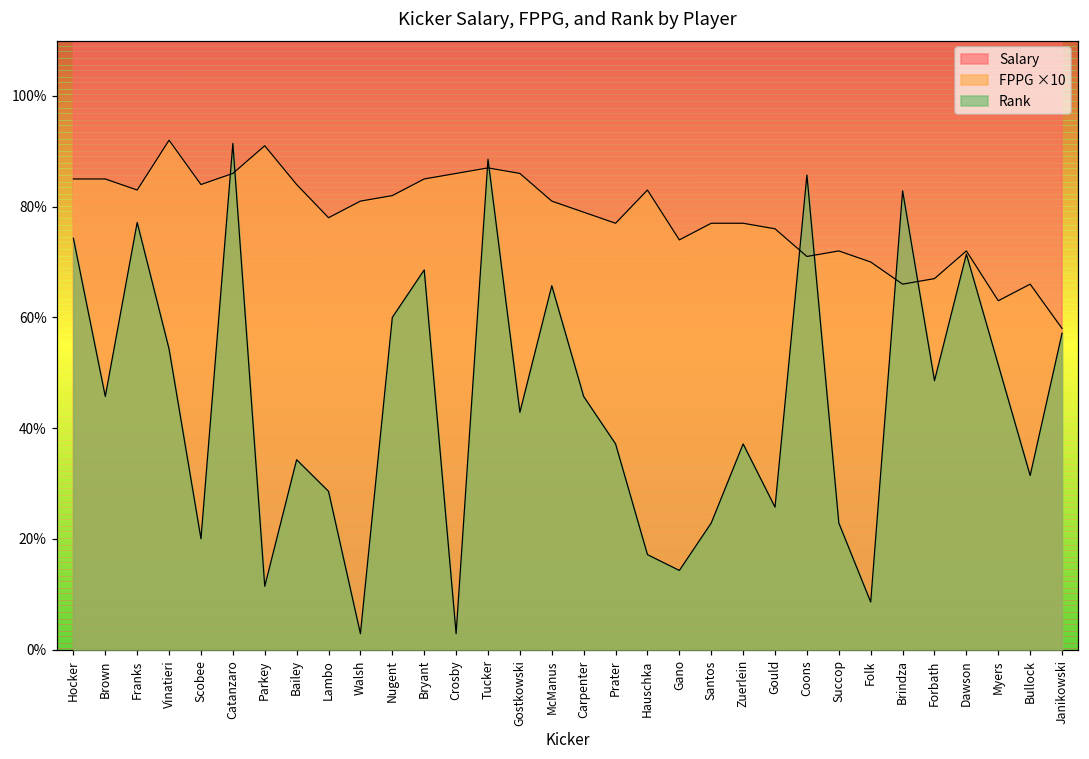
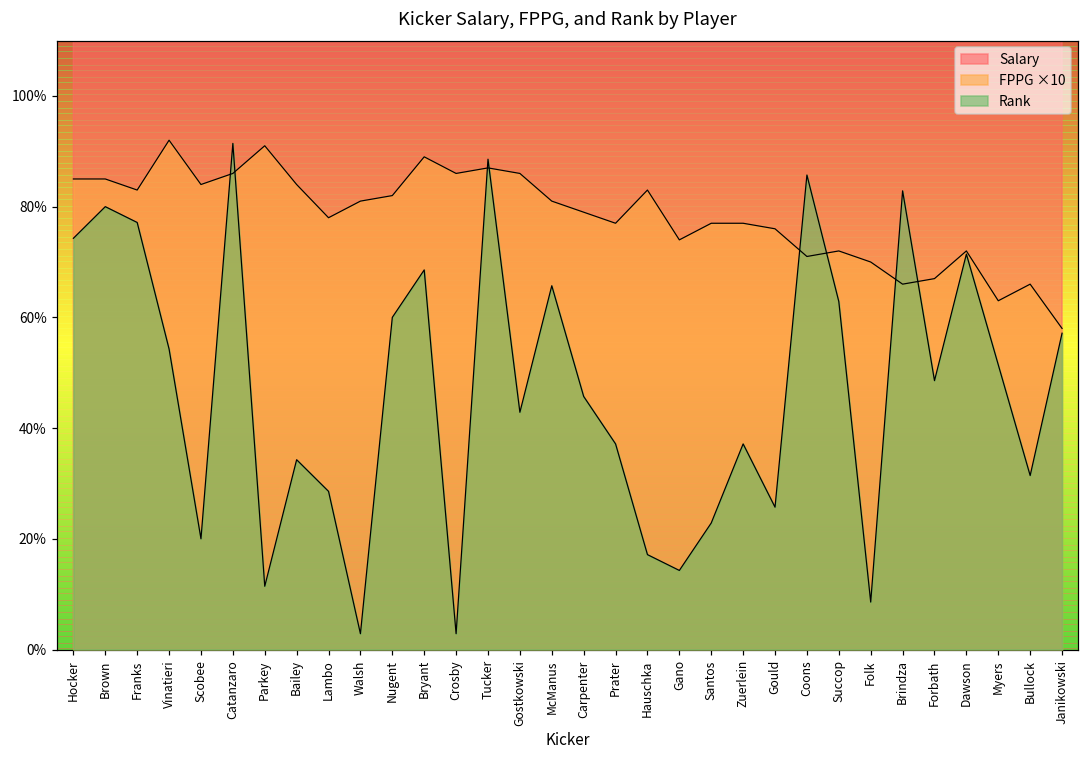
  {
    "FPPG ×10": {
      "Hocker": "85%",
      "Brown": "85%",
      "Franks": "83%",
      "Vinatieri": "92%",
      "Scobee": "84%",
      "Catanzaro": "86%",
      "Parkey": "91%",
      "Bailey": "84%",
      "Lambo": "78%",
      "Walsh": "81%",
      "Nugent": "82%",
-     "Bryant": "85%",
+     "Bryant": "89%",
      "Crosby": "86%",
      "Tucker": "87%",
      "Gostkowski": "86%",
      "McManus": "81%",
      "Carpenter": "79%",
      "Prater": "77%",
      "Hauschka": "83%",
      "Gano": "74%",
      "Santos": "77%",
      "Zuerlein": "77%",
      "Gould": "76%",
      "Coons": "71%",
      "Succop": "72%",
      "Folk": "70%",
      "Brindza": "66%",
      "Forbath": "67%",
      "Dawson": "72%",
      "Myers": "63%",
      "Bullock": "66%",
      "Janikowski": "58%"
    },
    "Rank": {
      "Hocker": "74%",
-     "Brown": "46%",
+     "Brown": "80%",
      "Franks": "77%",
      "Vinatieri": "54%",
      "Scobee": "20%",
      "Catanzaro": "91%",
      "Parkey": "11%",
      "Bailey": "34%",
      "Lambo": "29%",
      "Walsh": "3%",
      "Nugent": "60%",
      "Bryant": "69%",
      "Crosby": "3%",
      "Tucker": "89%",
      "Gostkowski": "43%",
      "McManus": "66%",
      "Carpenter": "46%",
      "Prater": "37%",
      "Hauschka": "17%",
      "Gano": "14%",
      "Santos": "23%",
      "Zuerlein": "37%",
      "Gould": "26%",
      "Coons": "86%",
-     "Succop": "23%",
+     "Succop": "63%",
      "Folk": "9%",
      "Brindza": "83%",
      "Forbath": "49%",
      "Dawson": "71%",
      "Myers": "51%",
      "Bullock": "31%",
      "Janikowski": "57%"
    }
  }
